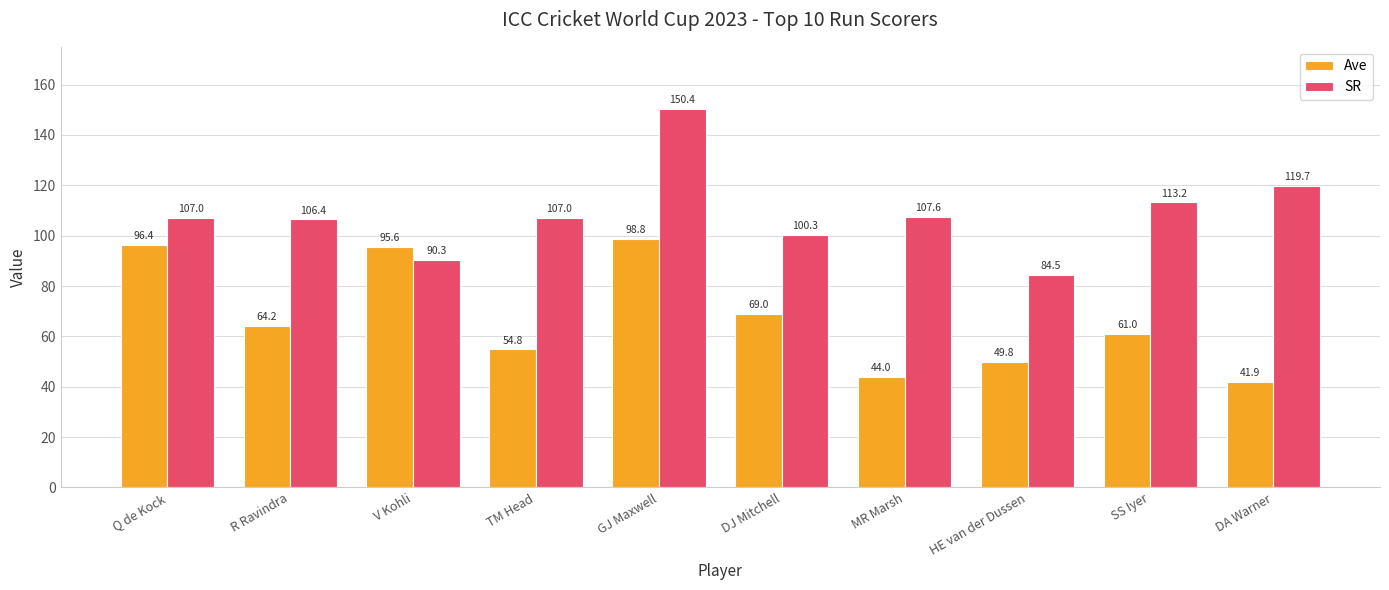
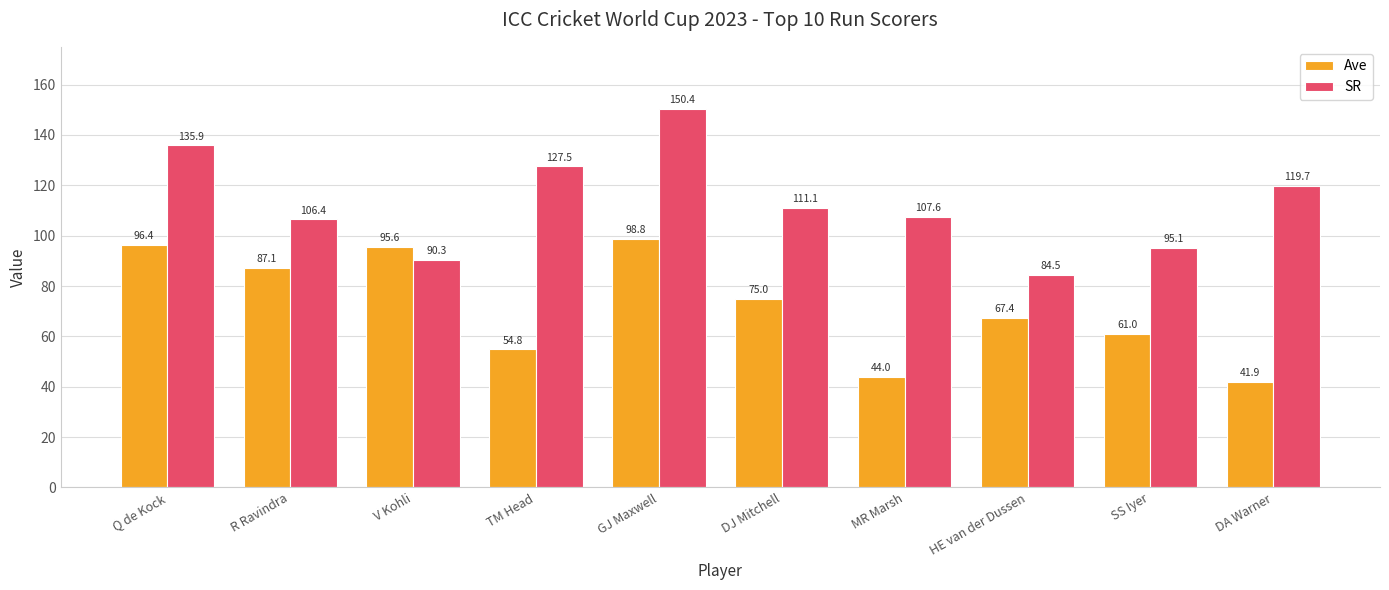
  {
    "Ave": {
      "Q de Kock": 96.4,
-     "R Ravindra": 64.2,
+     "R Ravindra": 87.1,
      "V Kohli": 95.6,
      "TM Head": 54.8,
      "GJ Maxwell": 98.8,
-     "DJ Mitchell": 69.0,
+     "DJ Mitchell": 75.0,
      "MR Marsh": 44.0,
-     "HE van der Dussen": 49.8,
+     "HE van der Dussen": 67.4,
      "SS Iyer": 61.0,
      "DA Warner": 41.9
    },
    "SR": {
-     "Q de Kock": 107.0,
+     "Q de Kock": 135.9,
      "R Ravindra": 106.4,
      "V Kohli": 90.3,
-     "TM Head": 107.0,
+     "TM Head": 127.5,
      "GJ Maxwell": 150.4,
-     "DJ Mitchell": 100.3,
+     "DJ Mitchell": 111.1,
      "MR Marsh": 107.6,
      "HE van der Dussen": 84.5,
-     "SS Iyer": 113.2,
+     "SS Iyer": 95.1,
      "DA Warner": 119.7
    }
  }
